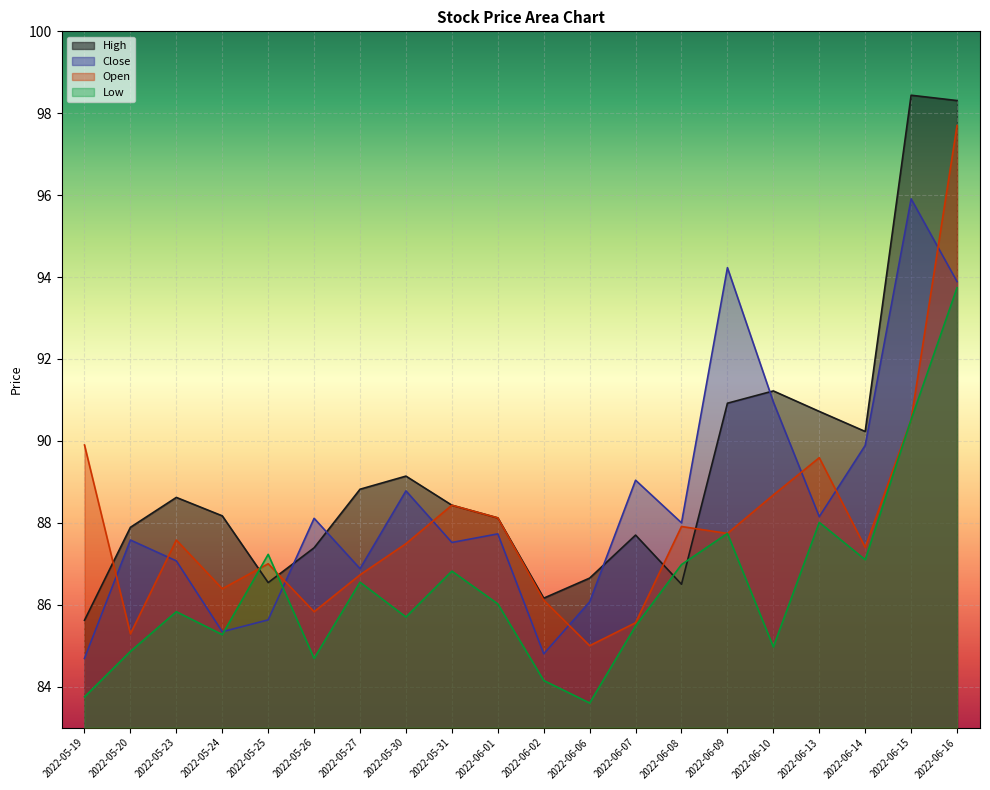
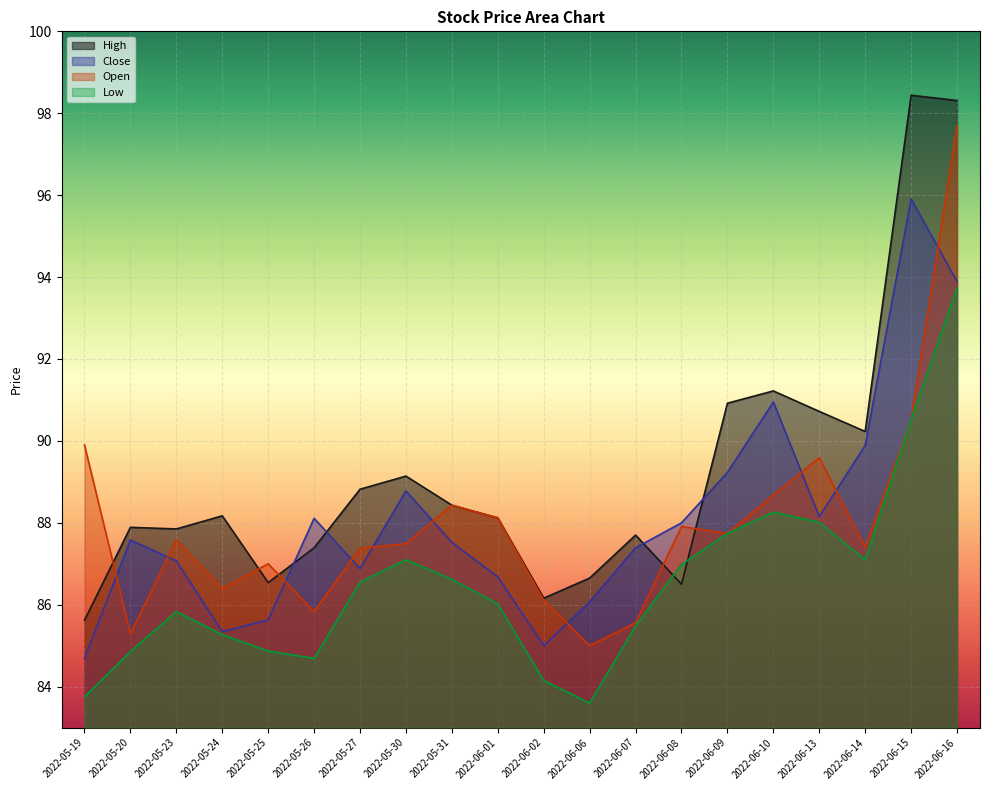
  {
    "High": {
      "2022-05-19": 85.6,
      "2022-05-20": 87.9,
-     "2022-05-23": 88.6,
+     "2022-05-23": 87.9,
      "2022-05-24": 88.2,
      "2022-05-25": 86.5,
      "2022-05-26": 87.4,
      "2022-05-27": 88.8,
      "2022-05-30": 89.1,
      "2022-06-06": 86.7,
      "2022-06-07": 87.7,
      "2022-06-08": 86.5,
      "2022-06-09": 90.9,
      "2022-06-10": 91.2,
      "2022-06-13": 90.7,
      "2022-06-14": 90.2,
      "2022-06-15": 98.4,
      "2022-06-16": 98.3
    },
    "Close": {
      "2022-05-19": 84.7,
      "2022-05-20": 87.6,
      "2022-05-23": 87.1,
      "2022-05-24": 85.3,
      "2022-05-25": 85.6,
      "2022-05-26": 88.1,
      "2022-05-27": 86.9,
      "2022-05-30": 88.8,
      "2022-05-31": 87.5,
-     "2022-06-01": 87.7,
-     "2022-06-02": 84.8,
+     "2022-06-01": 86.7,
+     "2022-06-02": 85.0,
      "2022-06-06": 86.1,
-     "2022-06-07": 89.0,
+     "2022-06-07": 87.4,
      "2022-06-08": 88.0,
-     "2022-06-09": 94.2,
+     "2022-06-09": 89.2,
      "2022-06-10": 91.0,
      "2022-06-13": 88.2,
      "2022-06-14": 89.9,
      "2022-06-15": 95.9,
      "2022-06-16": 93.9
    },
    "Open": {
      "2022-05-19": 89.9,
      "2022-05-20": 85.3,
      "2022-05-23": 87.6,
      "2022-05-24": 86.4,
      "2022-05-25": 87.0,
      "2022-05-26": 85.8,
-     "2022-05-27": 86.7,
+     "2022-05-27": 87.4,
      "2022-05-30": 87.5,
      "2022-06-06": 85.0,
      "2022-06-07": 85.6,
      "2022-06-08": 87.9,
      "2022-06-10": 88.7,
      "2022-06-13": 89.6,
      "2022-06-14": 87.4,
      "2022-06-16": 97.7
    },
    "Low": {
      "2022-05-19": 83.8,
      "2022-05-20": 84.9,
      "2022-05-23": 85.8,
      "2022-05-24": 85.3,
-     "2022-05-25": 87.2,
+     "2022-05-25": 84.9,
      "2022-05-26": 84.7,
      "2022-05-27": 86.6,
-     "2022-05-30": 85.7,
-     "2022-05-31": 86.8,
+     "2022-05-30": 87.1,
+     "2022-05-31": 86.6,
      "2022-06-01": 86.0,
      "2022-06-02": 84.2,
      "2022-06-06": 83.6,
      "2022-06-07": 85.5,
      "2022-06-08": 87.0,
-     "2022-06-10": 85.0,
+     "2022-06-10": 88.3,
      "2022-06-13": 88.0,
      "2022-06-14": 87.1,
      "2022-06-16": 93.7
    }
  }
